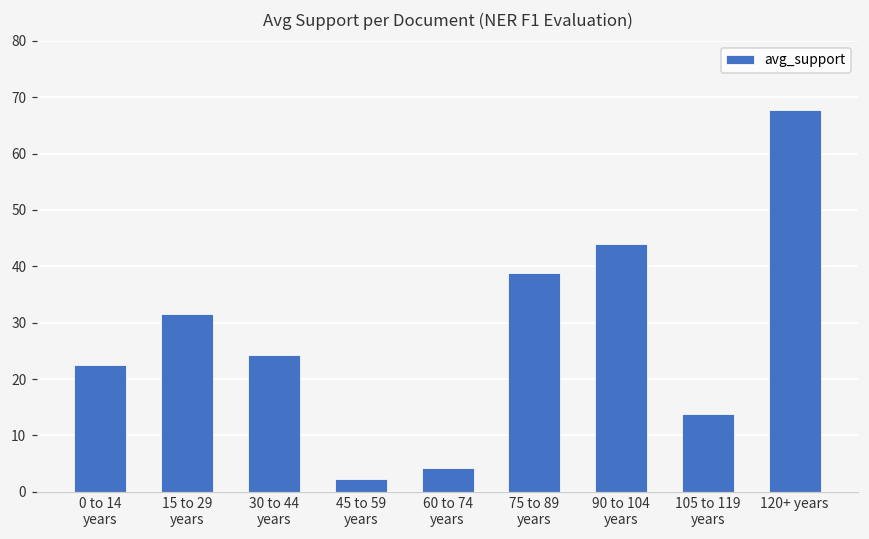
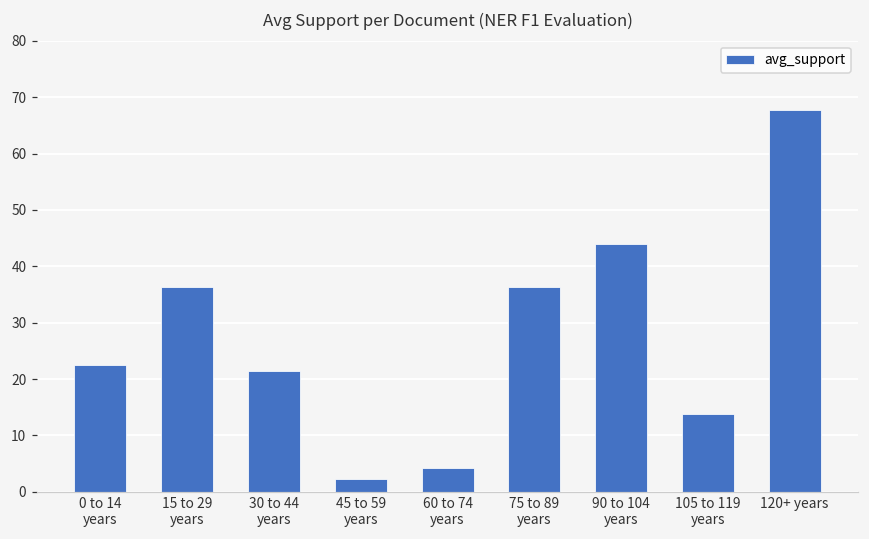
  {
    "0 to 14 years": 23,
-   "15 to 29 years": 32,
-   "30 to 44 years": 24,
+   "15 to 29 years": 36,
+   "30 to 44 years": 21,
    "45 to 59 years": 2,
    "60 to 74 years": 4,
-   "75 to 89 years": 39,
+   "75 to 89 years": 36,
    "90 to 104 years": 44,
    "105 to 119 years": 14,
    "120+ years": 68
  }
